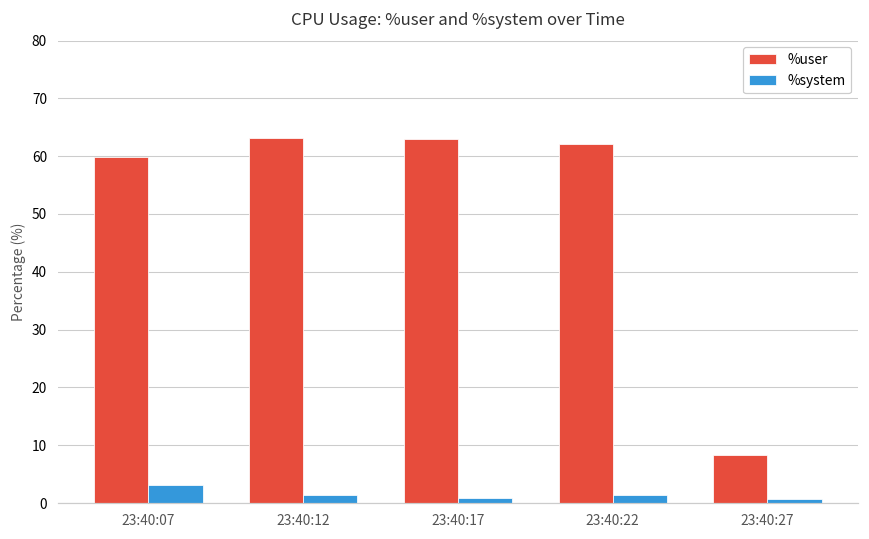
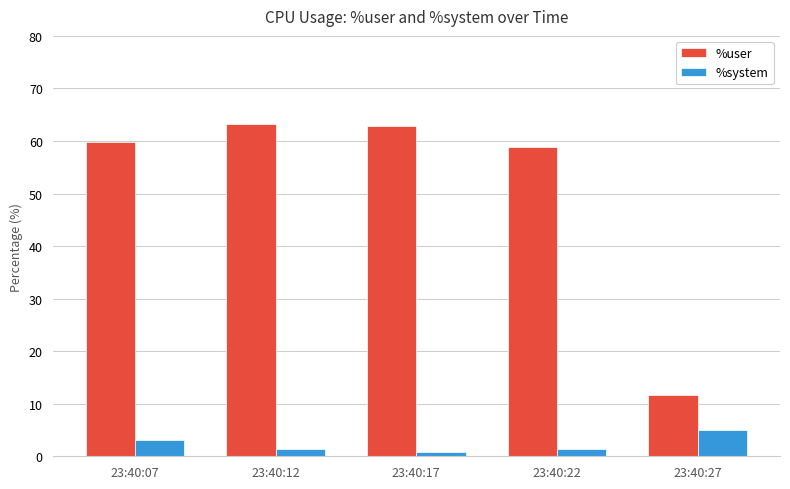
  {
    "%user": {
      "23:40:07": 60,
      "23:40:12": 63,
      "23:40:17": 63,
-     "23:40:22": 62,
-     "23:40:27": 8
+     "23:40:22": 59,
+     "23:40:27": 12
    },
    "%system": {
      "23:40:07": 3,
      "23:40:12": 1,
      "23:40:17": 1,
      "23:40:22": 1,
-     "23:40:27": 1
+     "23:40:27": 5
    }
  }
